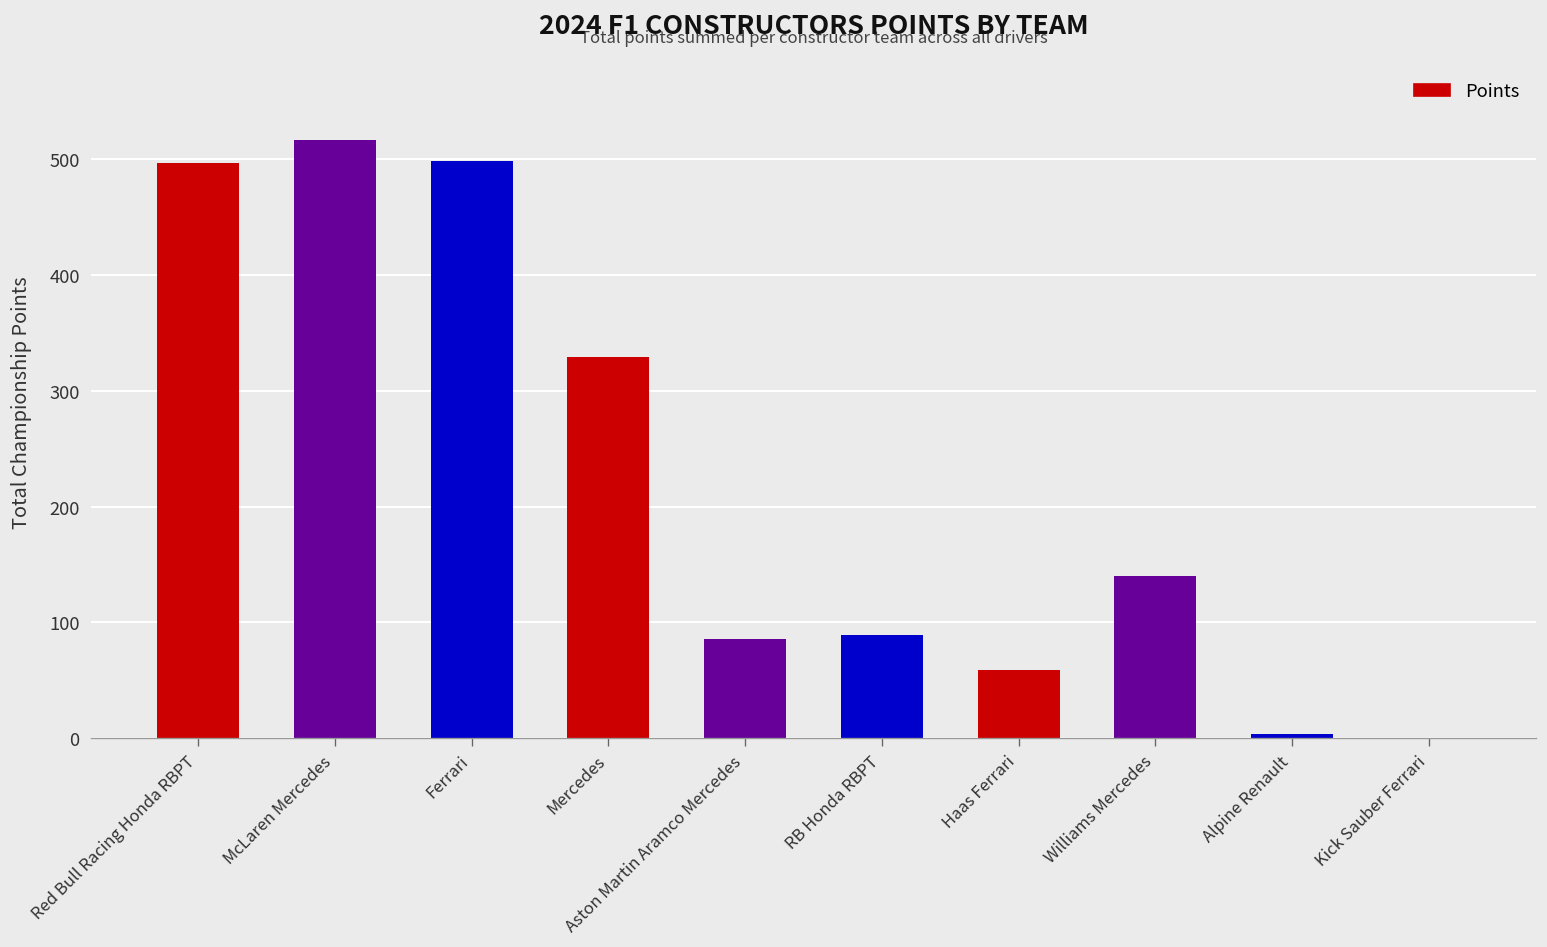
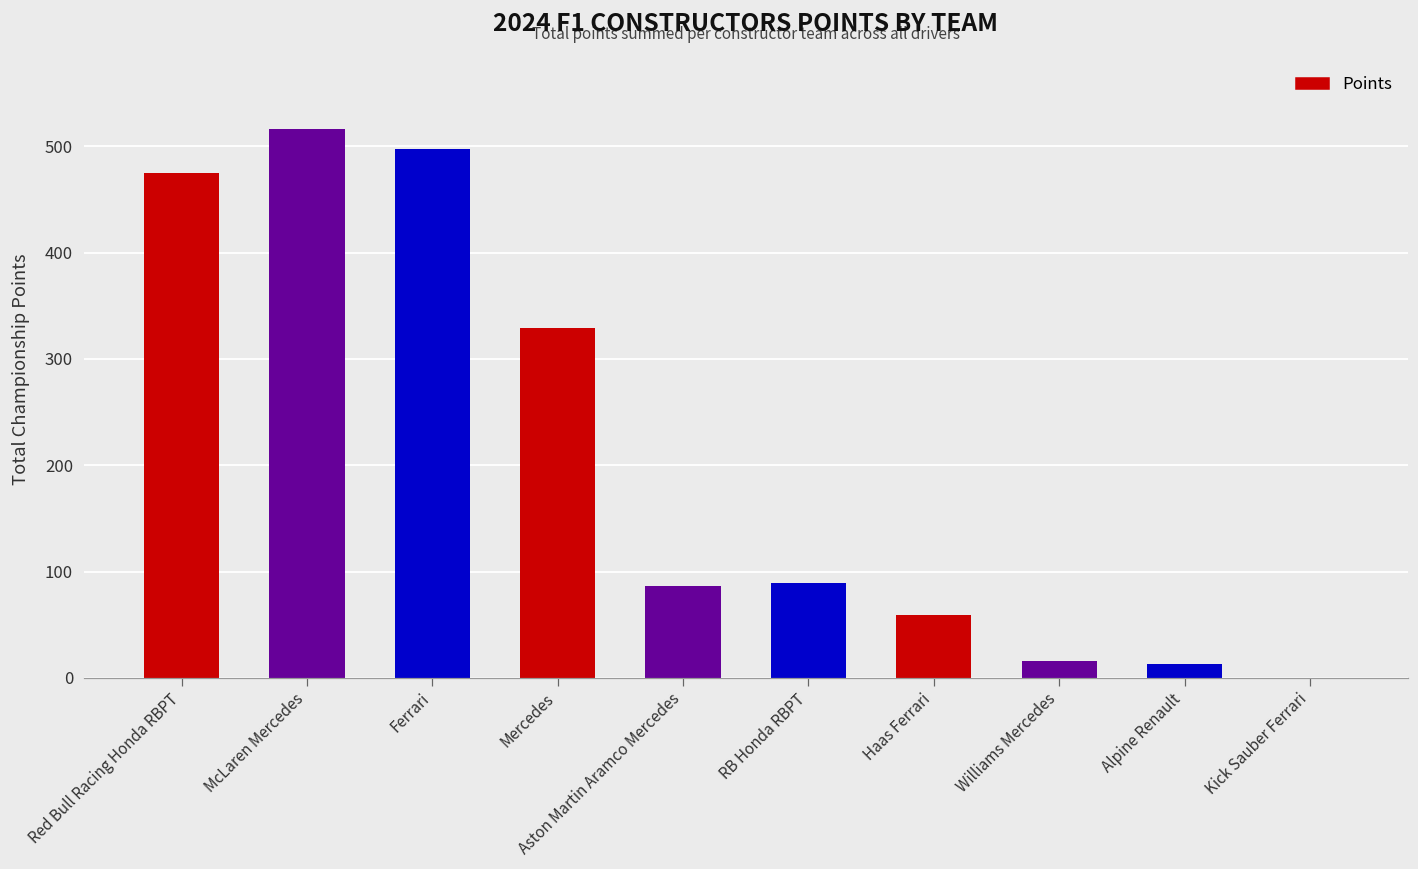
  {
-   "Red Bull Racing Honda RBPT": 500,
+   "Red Bull Racing Honda RBPT": 480,
    "McLaren Mercedes": 520,
    "Ferrari": 500,
    "Mercedes": 330,
    "Aston Martin Aramco Mercedes": 90,
    "RB Honda RBPT": 90,
    "Haas Ferrari": 60,
-   "Williams Mercedes": 140,
-   "Alpine Renault": 0,
+   "Williams Mercedes": 20,
+   "Alpine Renault": 10,
    "Kick Sauber Ferrari": 0
  }
